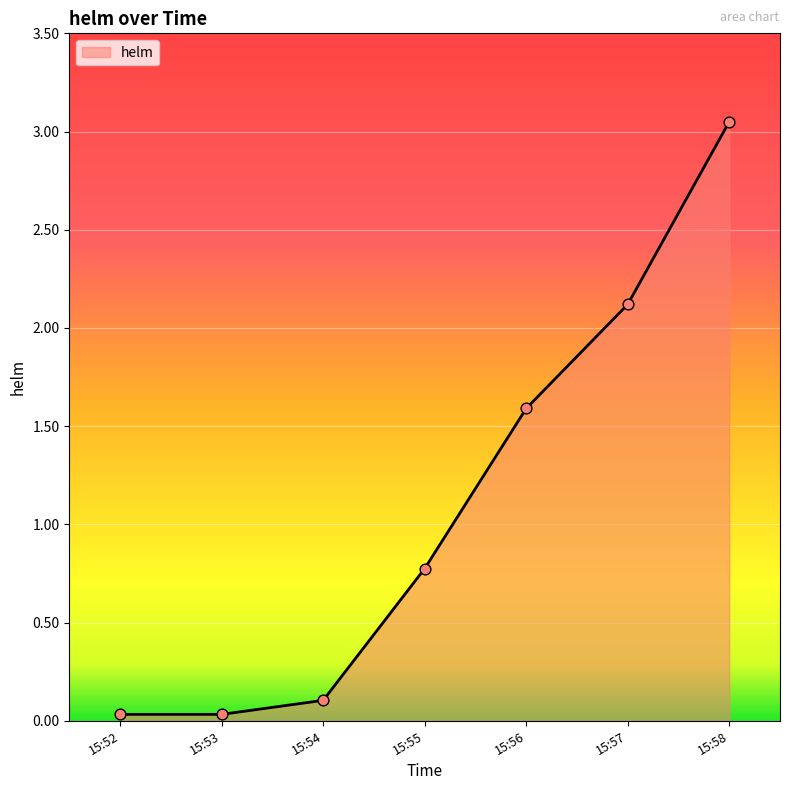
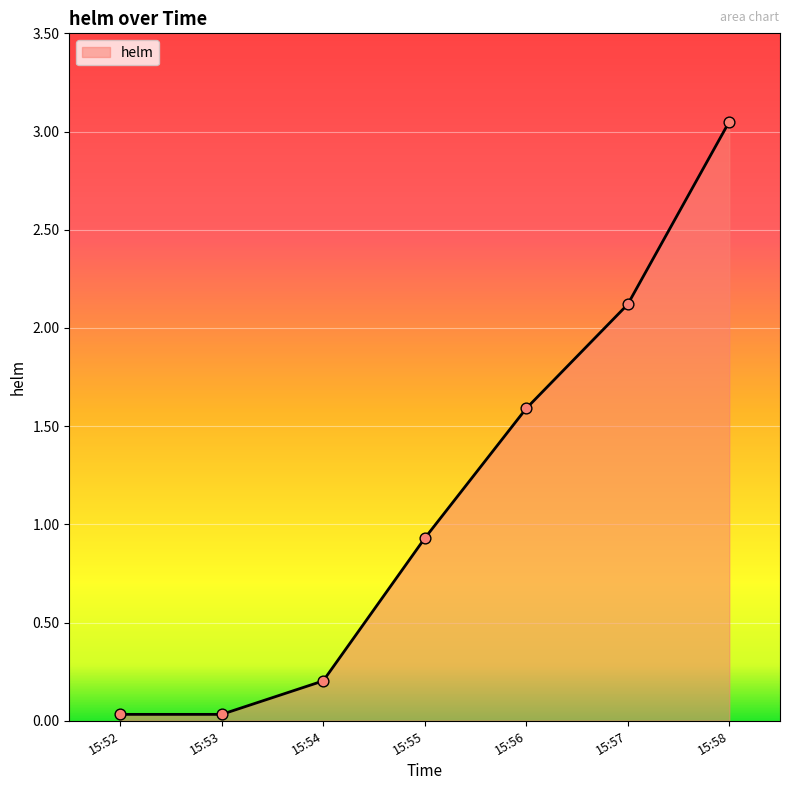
  {
    "15:52": 0.03,
    "15:53": 0.03,
-   "15:54": 0.10,
-   "15:55": 0.78,
+   "15:54": 0.20,
+   "15:55": 0.93,
    "15:56": 1.59,
    "15:57": 2.12,
    "15:58": 3.05
  }
